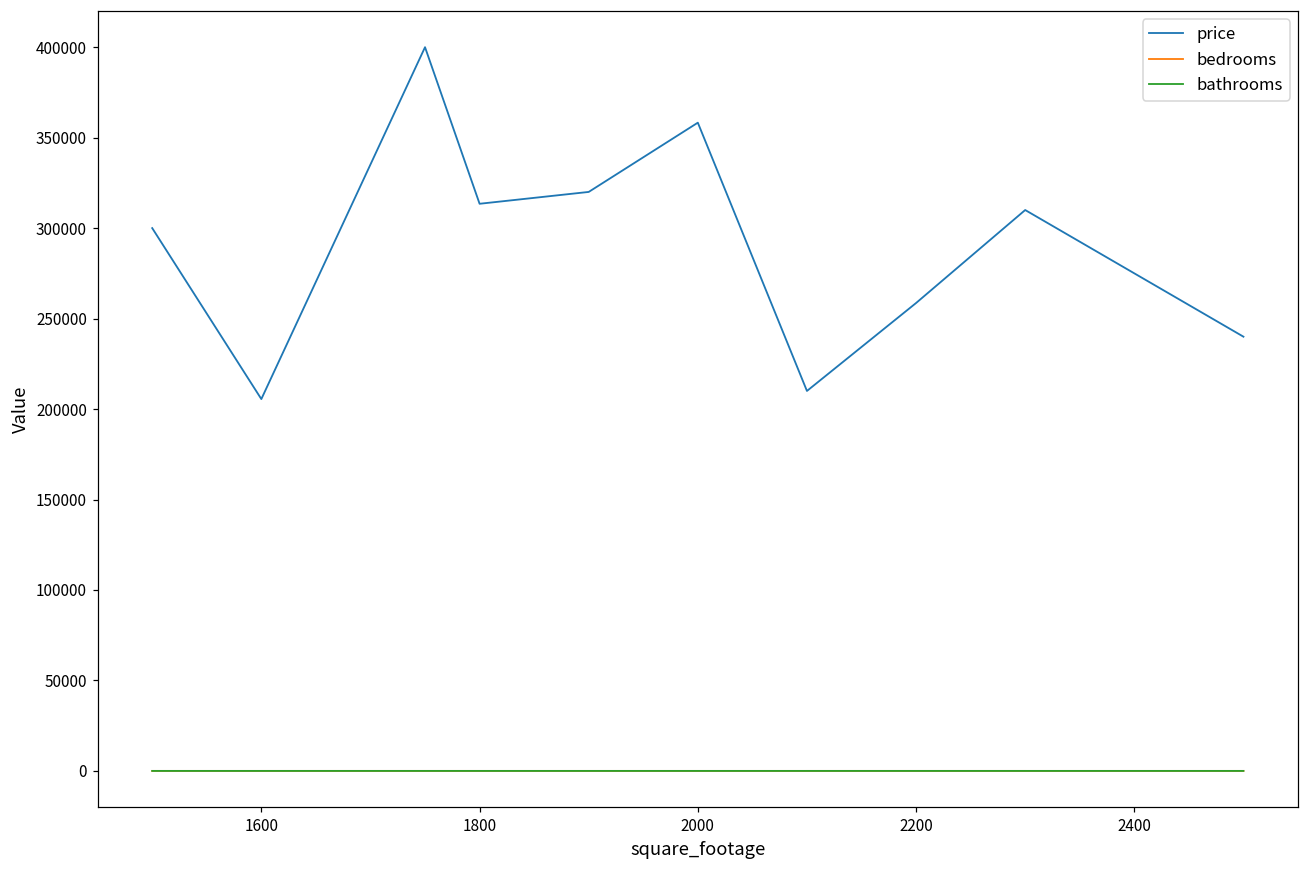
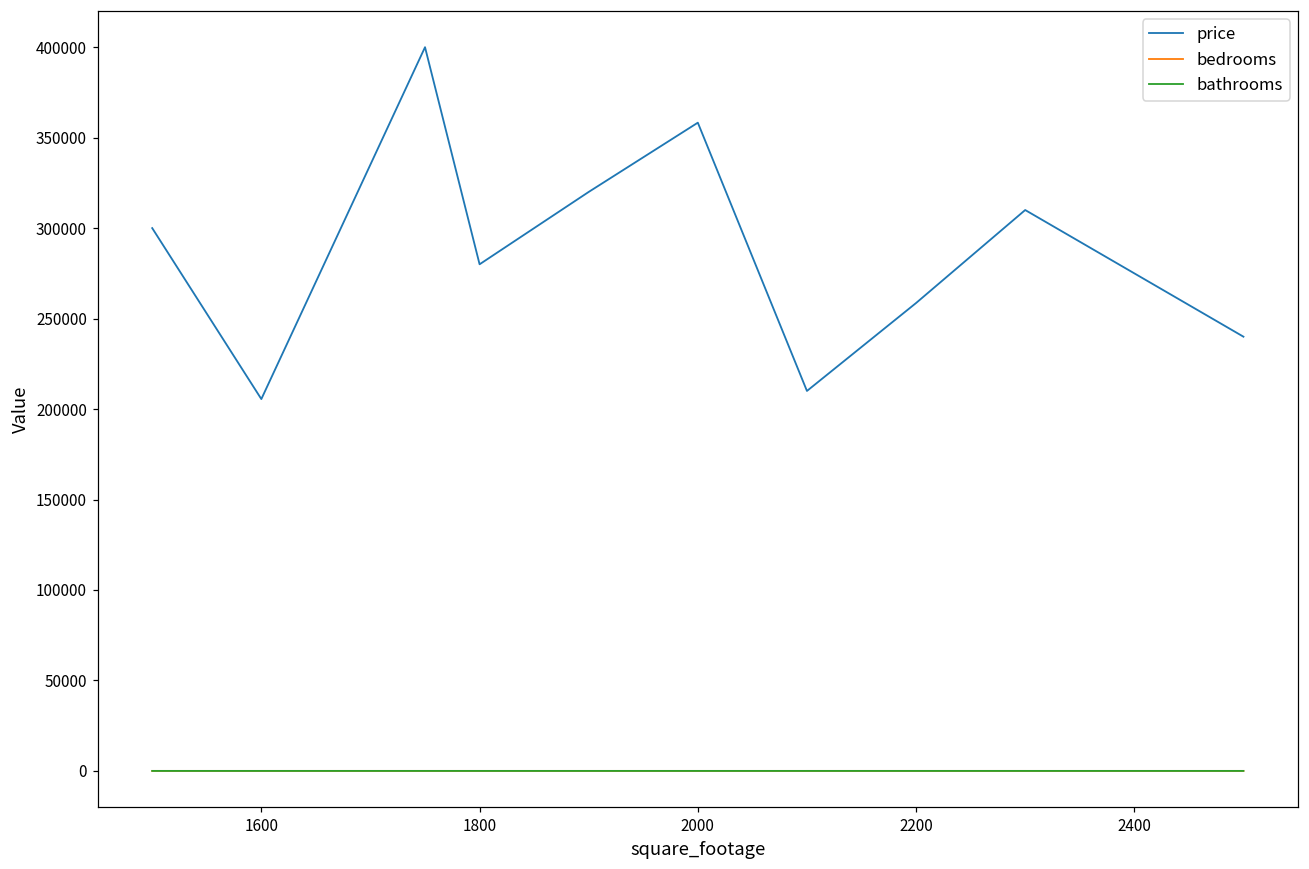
  {
    "price": {
      "1600": 206000,
-     "1800": 313000,
+     "1800": 280000,
      "2000": 358000,
      "2200": 259000
    },
    "bathrooms": {
      "1600": 0,
      "1800": 0,
      "2000": 0,
      "2200": 0
    }
  }
